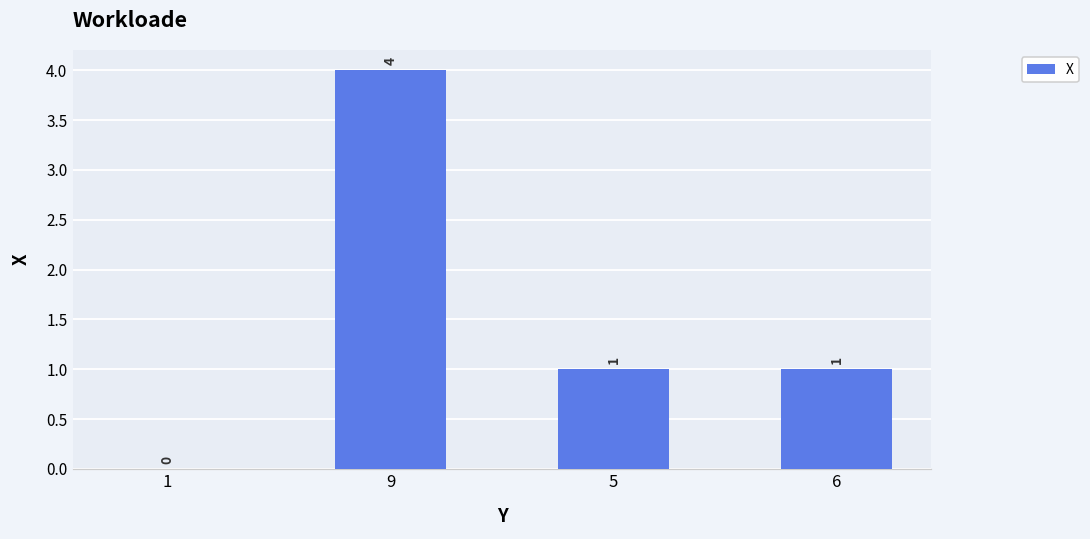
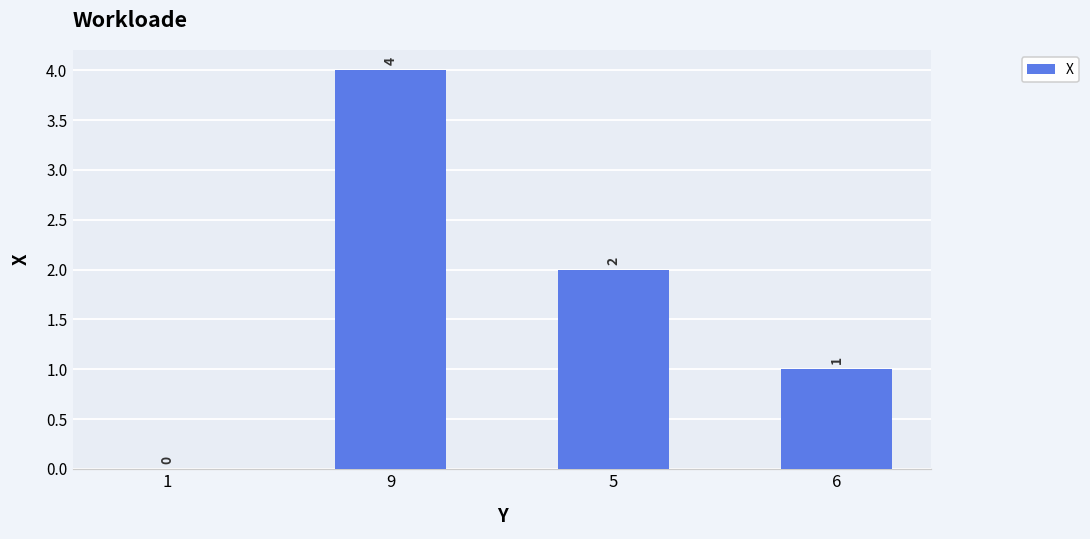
  {
    "1": 0,
    "9": 4,
-   "5": 1,
+   "5": 2,
    "6": 1
  }
